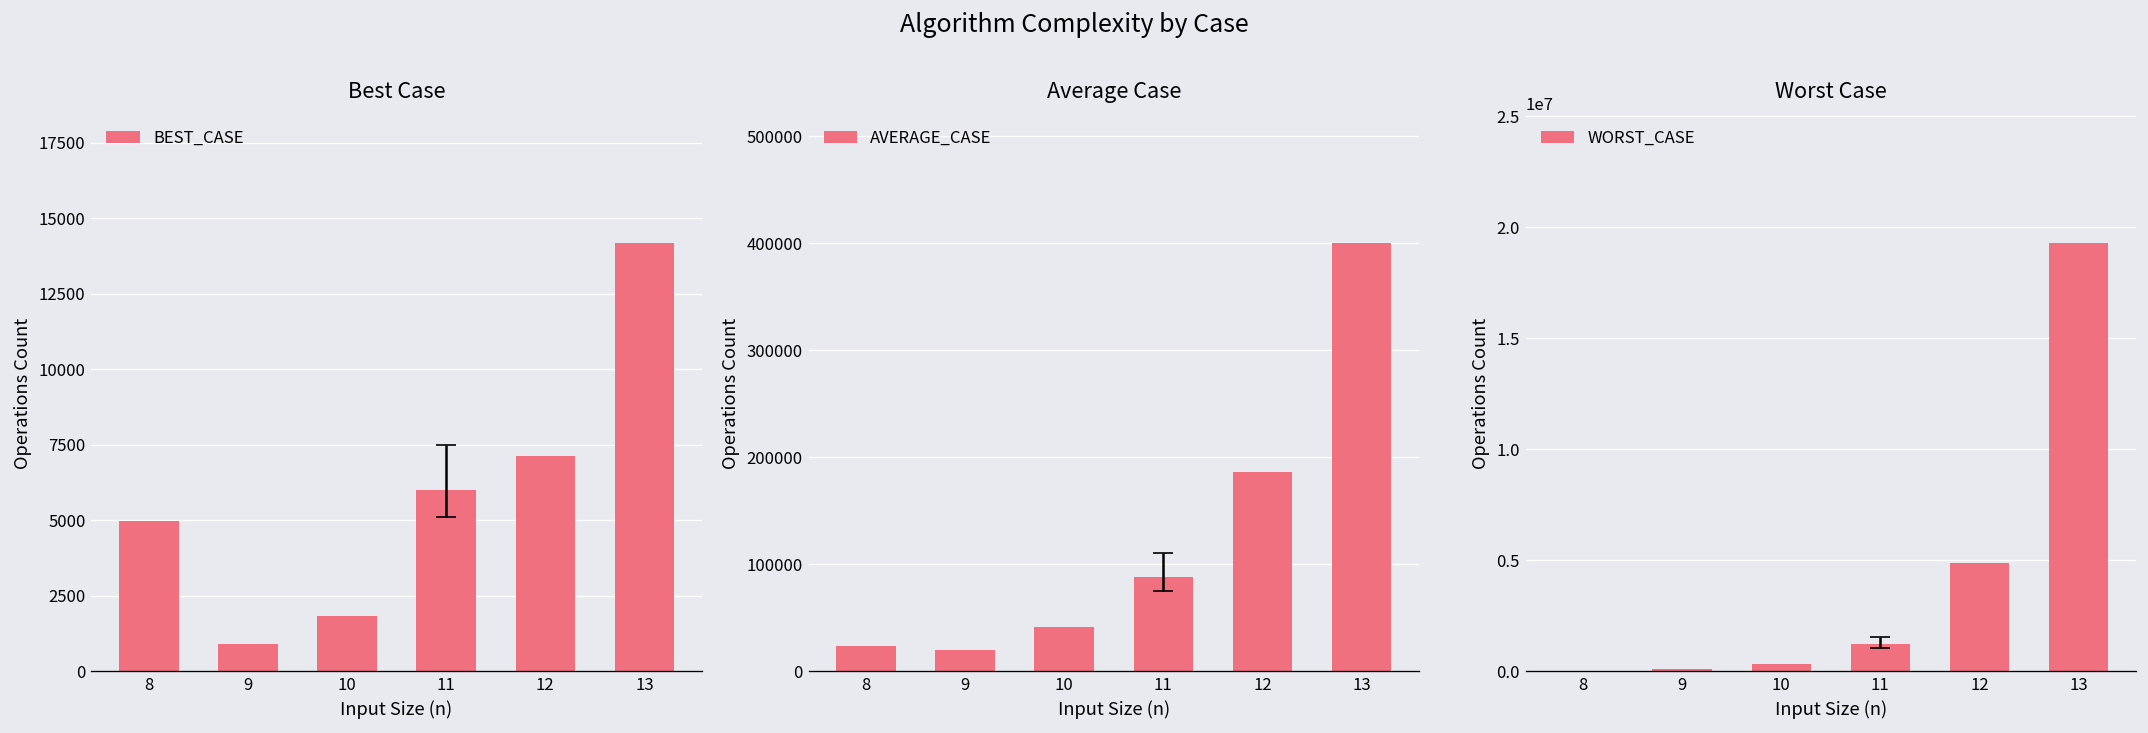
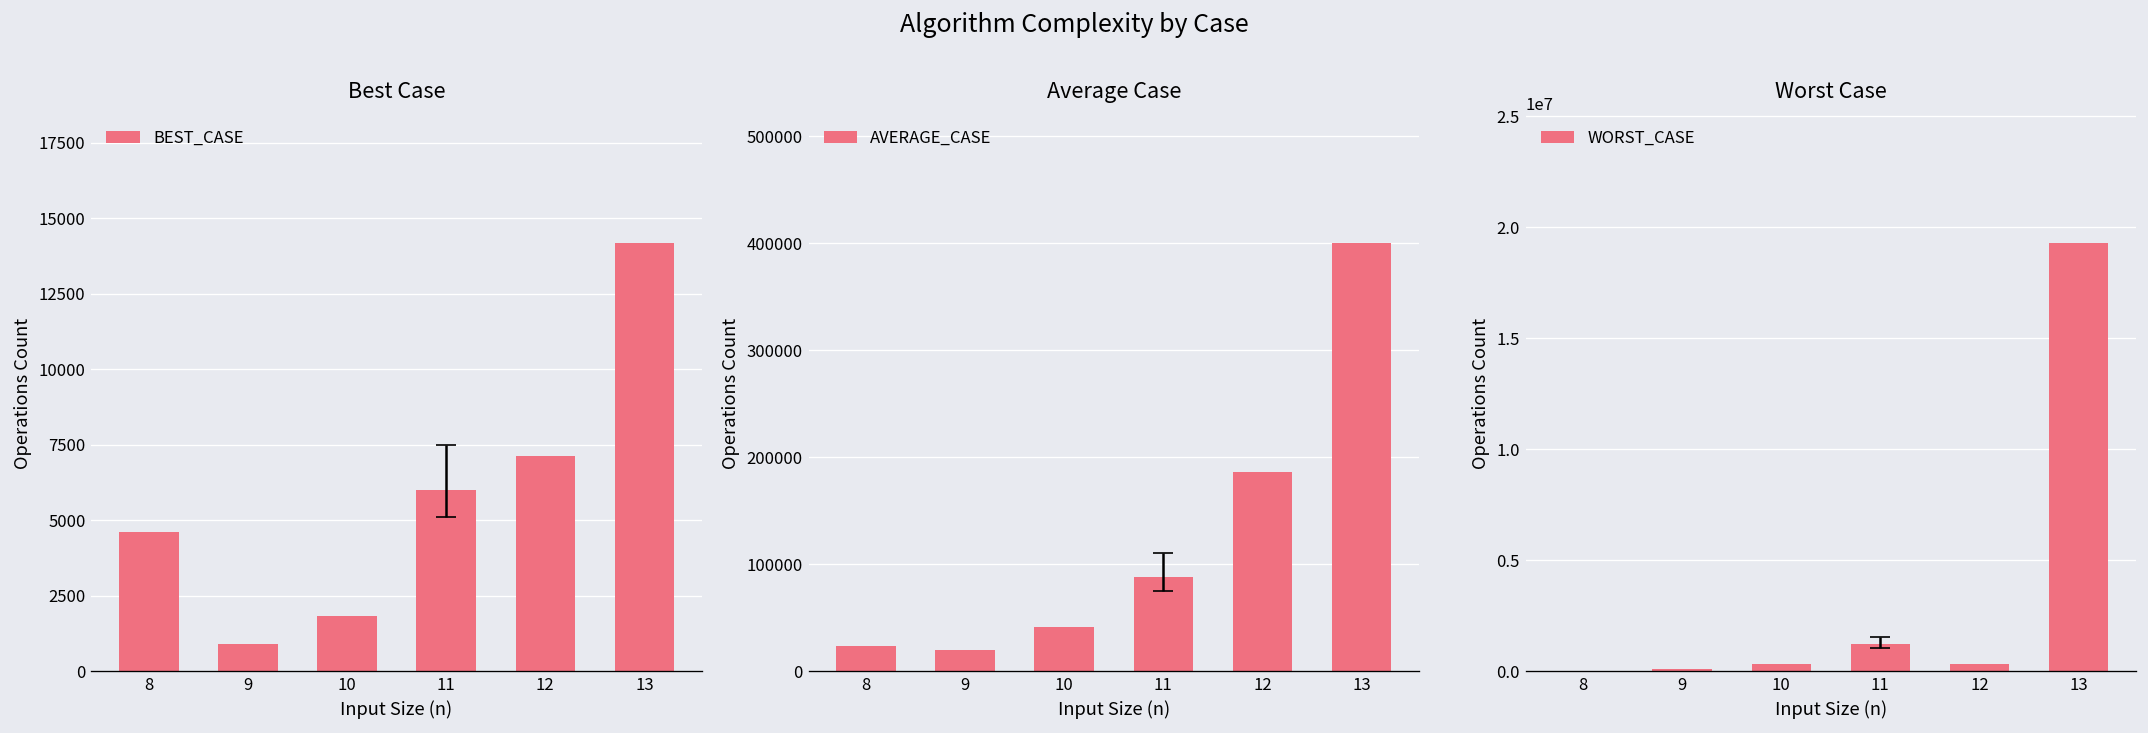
  {
    "Best Case": {
      "BEST_CASE": {
-       "8": 5000,
+       "8": 4600,
        "9": 900,
        "10": 1800,
        "11": 6000,
        "12": 7100,
        "13": 14200
      }
    },
    "Average Case": {
      "AVERAGE_CASE": {
        "8": 20000,
        "9": 20000,
        "10": 40000,
        "11": 90000,
        "12": 190000,
        "13": 400000
      }
    },
    "Worst Case": {
      "WORST_CASE": {
        "10": 300000,
        "11": 1200000,
-       "12": 4800000,
+       "12": 300000,
        "13": 19300000
      }
    }
  }
